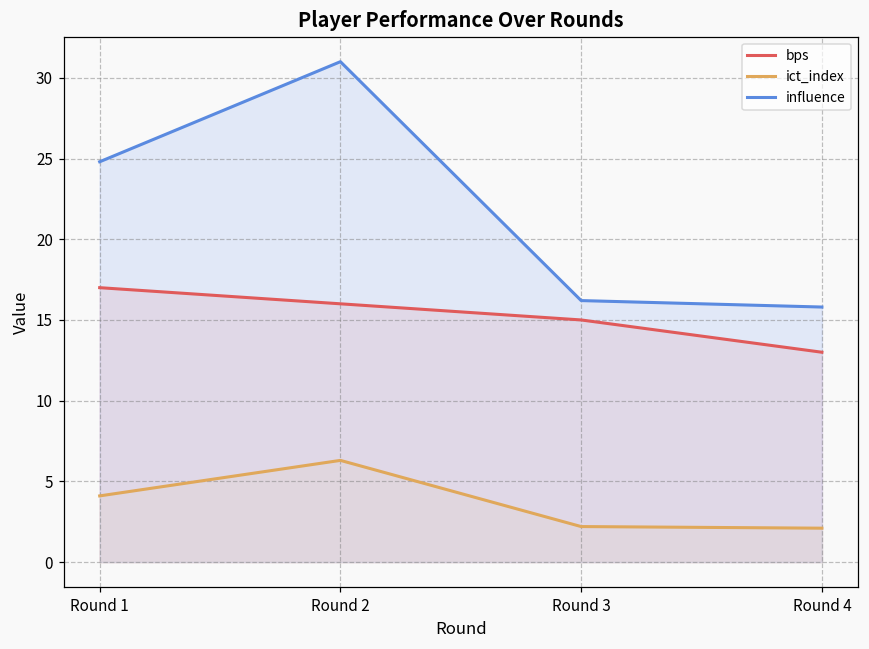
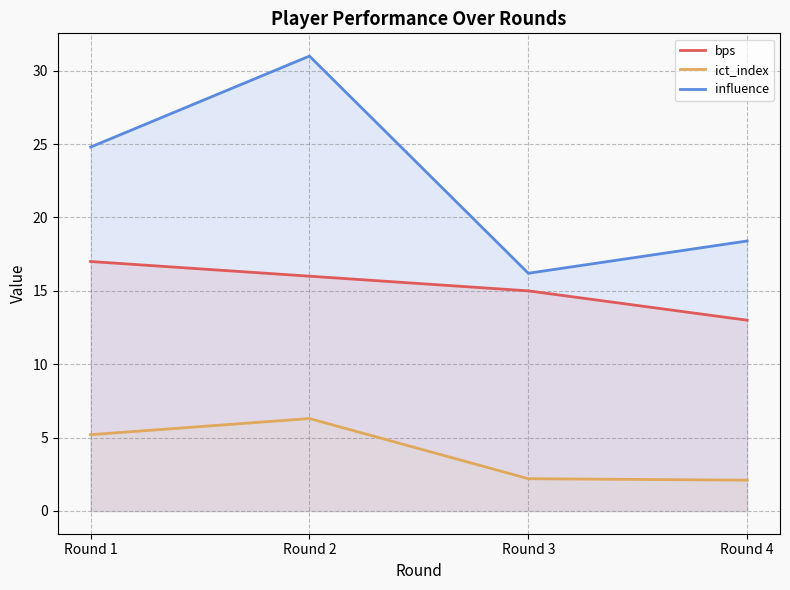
  {
    "bps": {
      "Round 1": 17.0,
      "Round 2": 16.0,
      "Round 3": 15.0,
      "Round 4": 13.0
    },
    "ict_index": {
-     "Round 1": 4.1,
+     "Round 1": 5.2,
      "Round 2": 6.3,
      "Round 3": 2.2,
      "Round 4": 2.1
    },
    "influence": {
      "Round 1": 24.8,
      "Round 2": 31.0,
      "Round 3": 16.2,
-     "Round 4": 15.8
+     "Round 4": 18.4
    }
  }
